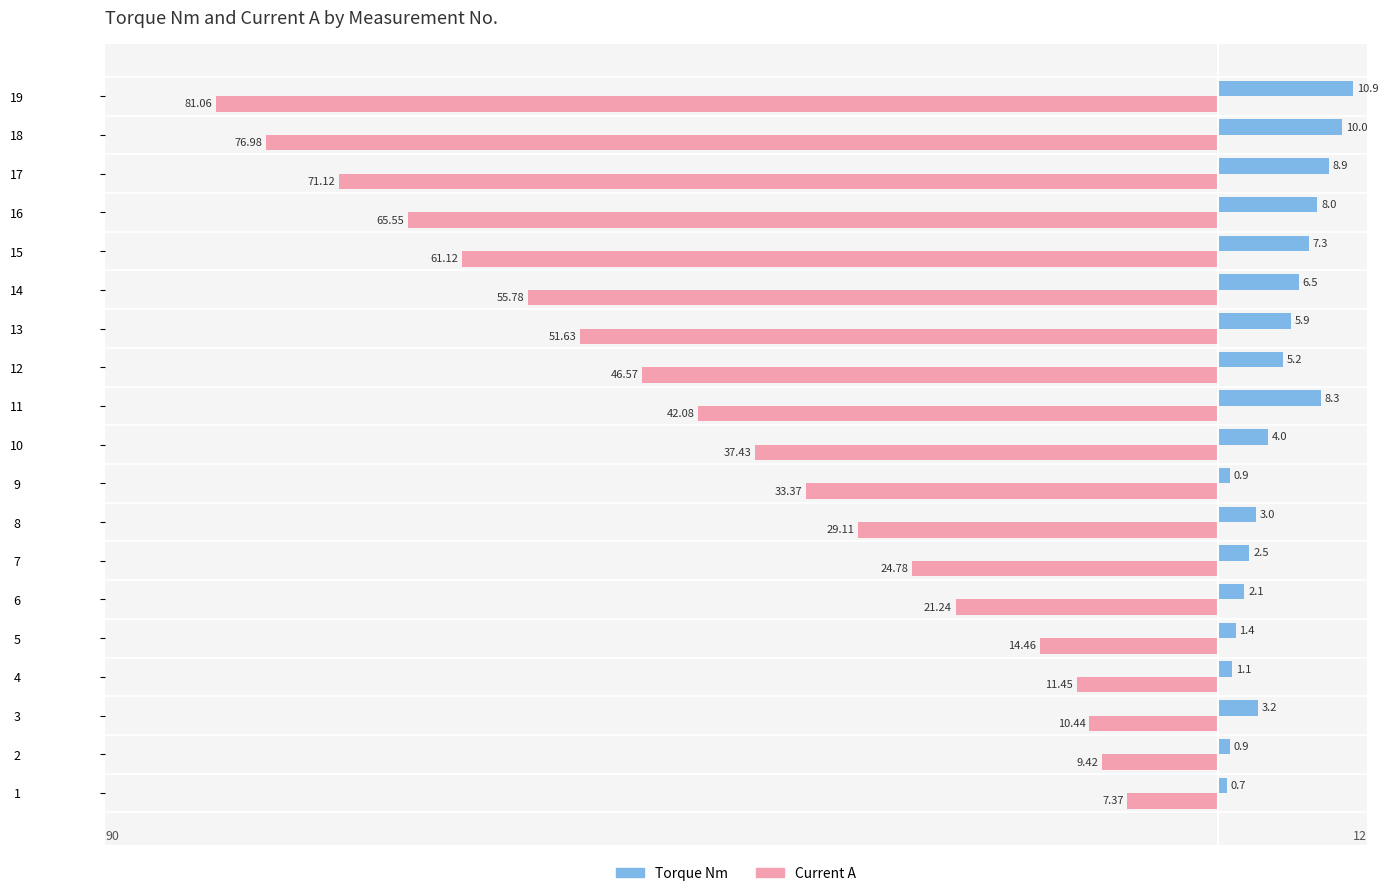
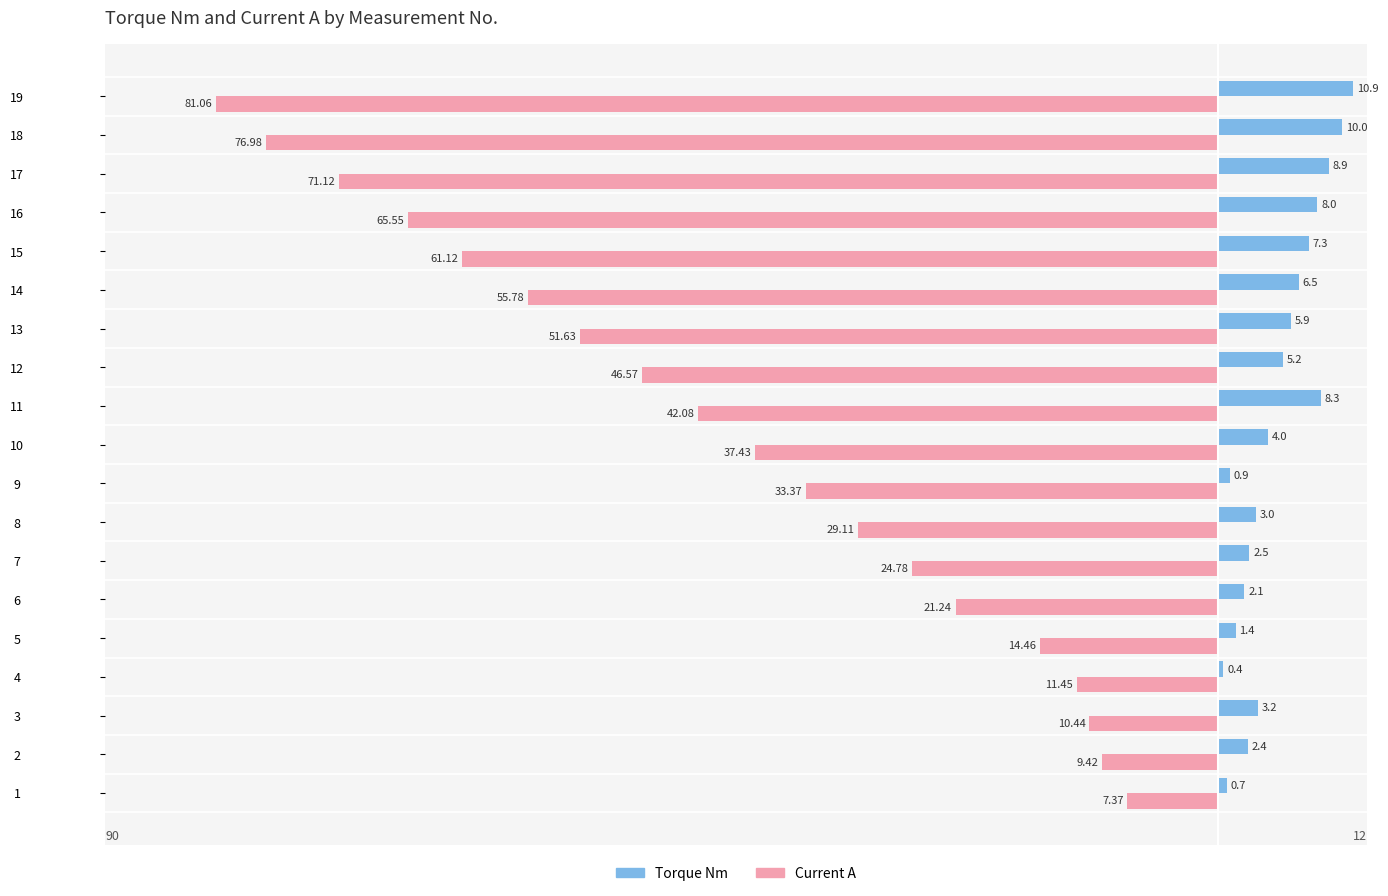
  {
    "Torque Nm": {
      "19": 10.9,
      "18": 10.0,
      "17": 8.9,
      "16": 8.0,
      "15": 7.3,
      "14": 6.5,
      "13": 5.9,
      "12": 5.2,
      "11": 8.3,
      "10": 4.0,
      "9": 0.9,
      "8": 3.0,
      "7": 2.5,
      "6": 2.1,
      "5": 1.4,
-     "4": 1.1,
+     "4": 0.4,
      "3": 3.2,
-     "2": 0.9,
+     "2": 2.4,
      "1": 0.7
    }
  }
